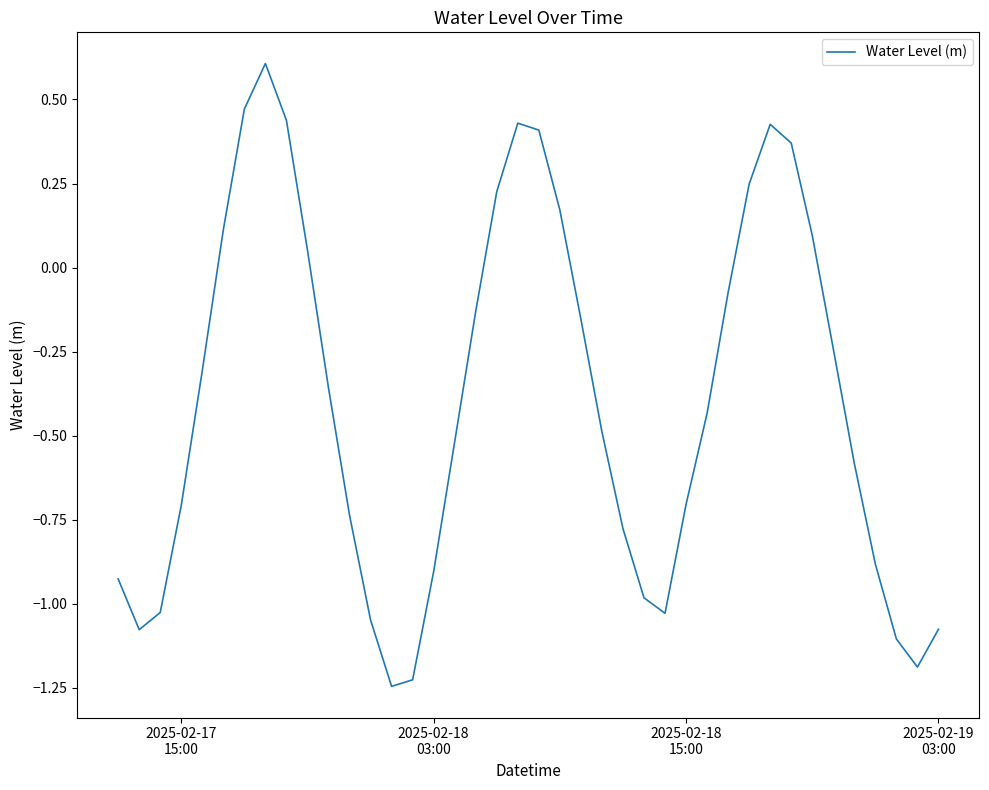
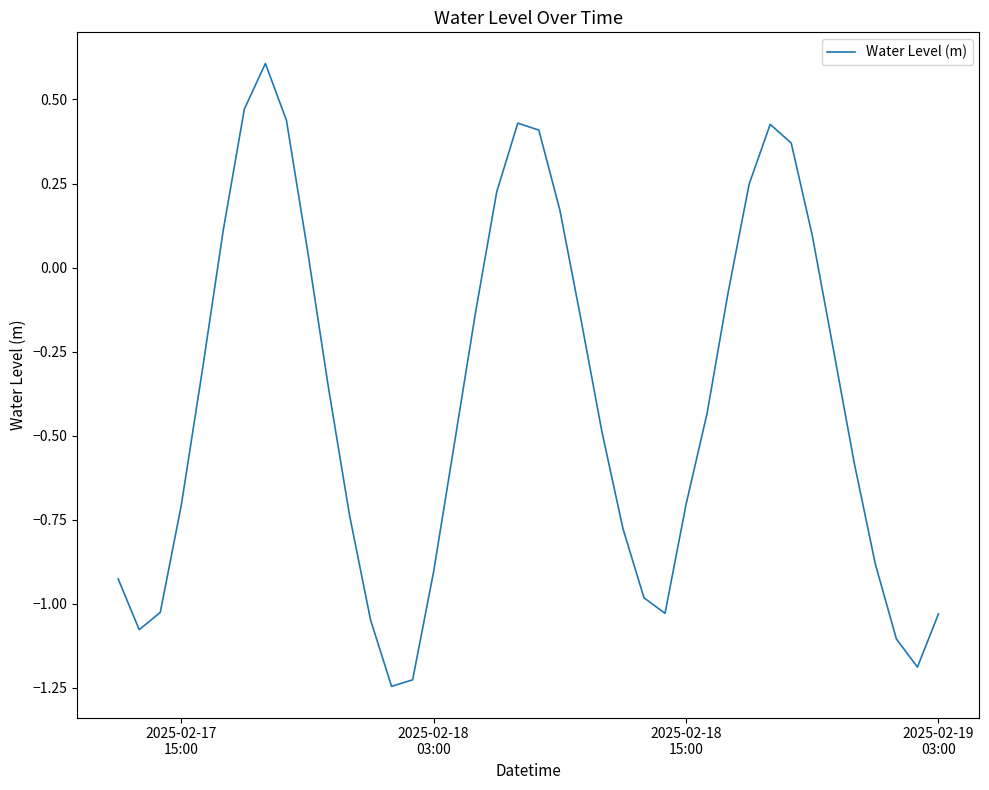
  {
    "2025-02-17 15:00": -0.71,
    "2025-02-18 03:00": -0.90,
    "2025-02-18 15:00": -0.70,
-   "2025-02-19 03:00": -1.08
+   "2025-02-19 03:00": -1.03
  }
